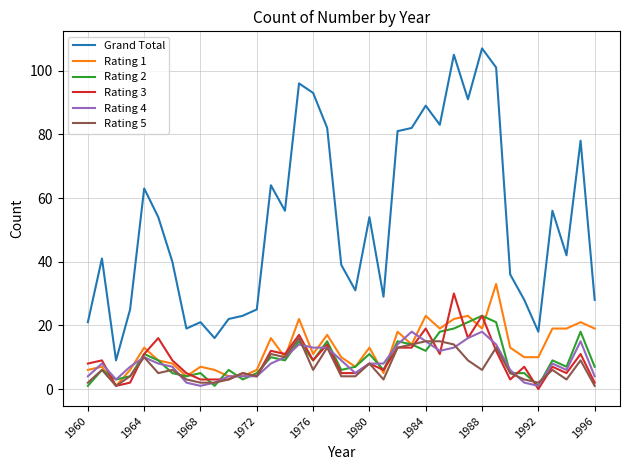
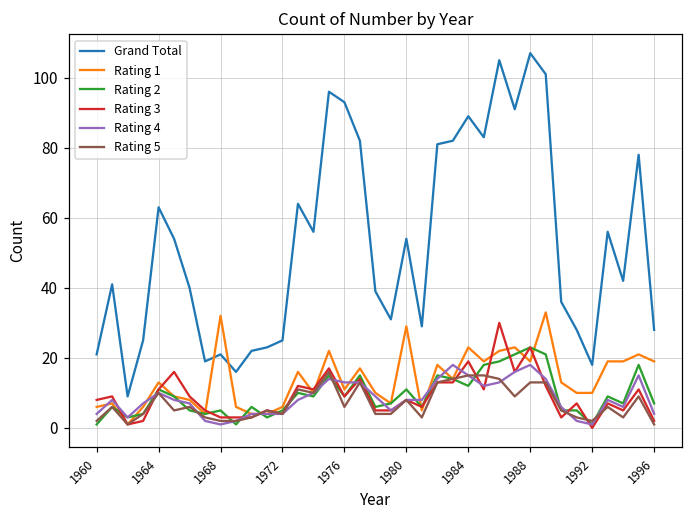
  {
    "Grand Total": {
      "1960": 21,
      "1964": 63,
      "1968": 21,
      "1972": 25,
      "1976": 93,
      "1980": 54,
      "1984": 89,
      "1988": 107,
      "1992": 18,
      "1996": 28
    },
    "Rating 1": {
      "1960": 6,
      "1964": 13,
-     "1968": 7,
+     "1968": 32,
      "1972": 6,
      "1976": 11,
-     "1980": 13,
+     "1980": 29,
      "1984": 23,
      "1988": 19,
      "1992": 10,
      "1996": 19
    },
    "Rating 2": {
      "1960": 1,
      "1968": 5,
      "1972": 5,
      "1980": 11,
      "1984": 12,
      "1996": 7
    },
    "Rating 3": {
      "1960": 8,
      "1968": 3,
      "1984": 19,
      "1992": 0,
      "1996": 2
    },
    "Rating 4": {
      "1960": 4,
      "1968": 1,
      "1976": 13,
      "1988": 18,
      "1996": 4
    },
    "Rating 5": {
      "1960": 2,
      "1968": 2,
      "1976": 6,
-     "1988": 6,
+     "1988": 13,
      "1992": 2,
      "1996": 1
    }
  }
